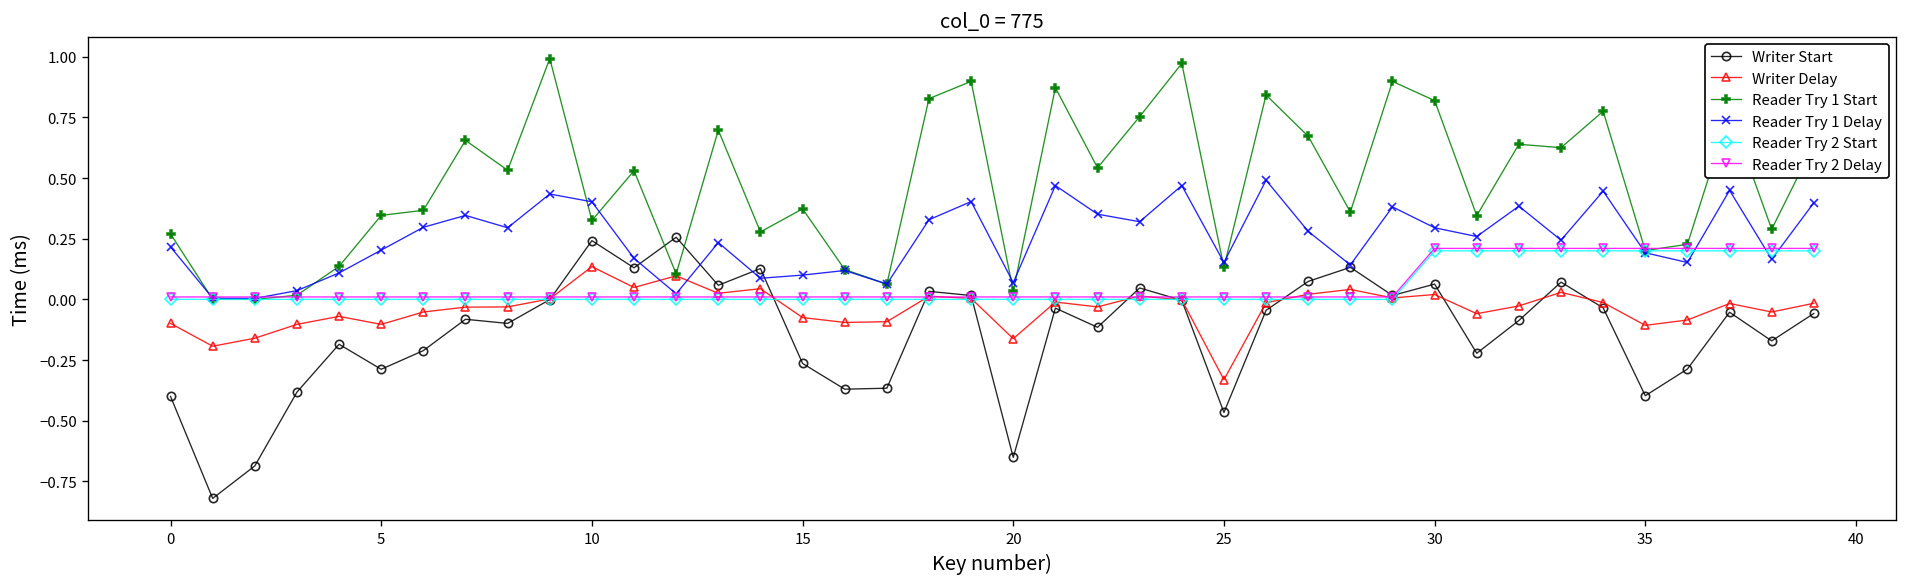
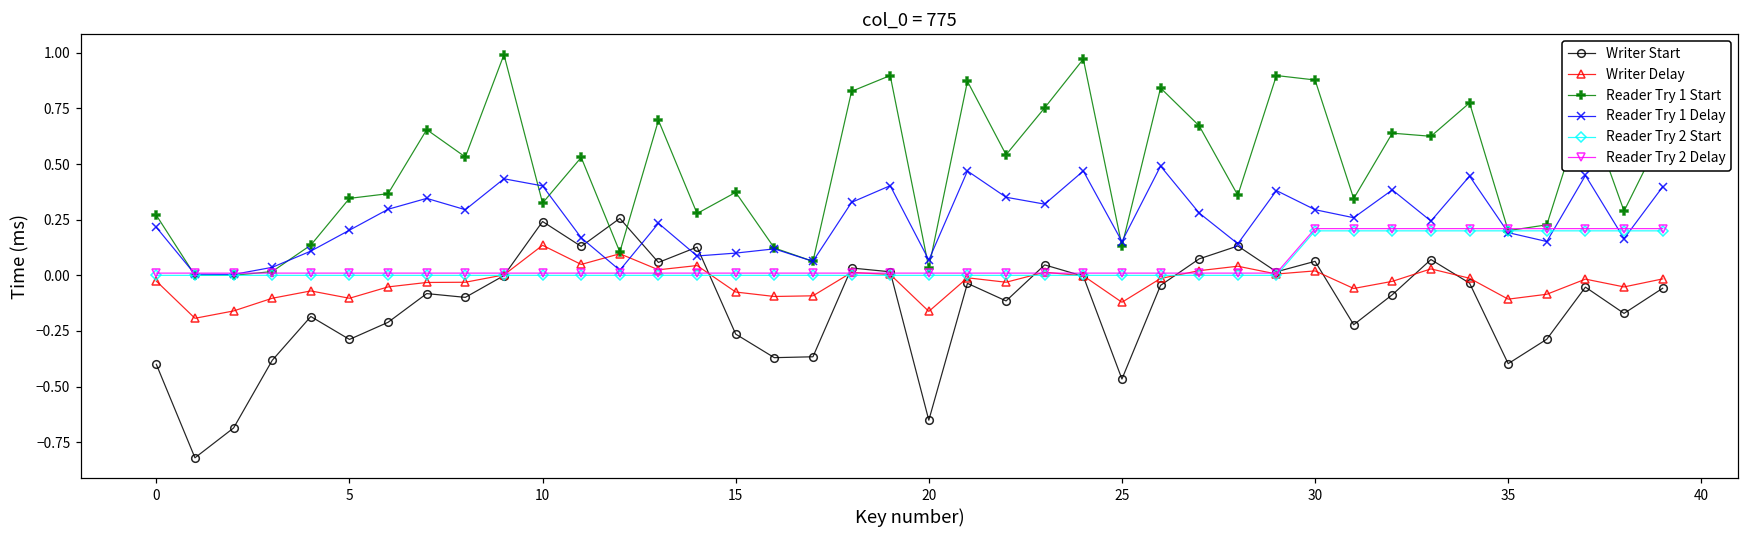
  {
    "Writer Start": {
      "0": -0.40,
      "5": -0.29,
      "10": 0.24,
      "15": -0.26,
      "20": -0.65,
      "25": -0.47,
      "30": 0.06,
      "35": -0.40
    },
    "Writer Delay": {
-     "0": -0.10,
+     "0": -0.03,
      "5": -0.10,
      "10": 0.14,
      "15": -0.08,
      "20": -0.16,
-     "25": -0.33,
+     "25": -0.12,
      "30": 0.02,
      "35": -0.11
    },
    "Reader Try 1 Start": {
      "0": 0.27,
      "5": 0.35,
      "10": 0.33,
      "15": 0.37,
      "20": 0.03,
      "25": 0.13,
-     "30": 0.82
+     "30": 0.88
    },
    "Reader Try 1 Delay": {
      "0": 0.22,
      "5": 0.20,
      "10": 0.40,
      "15": 0.10,
      "20": 0.07,
      "25": 0.15,
      "30": 0.30
    }
  }
